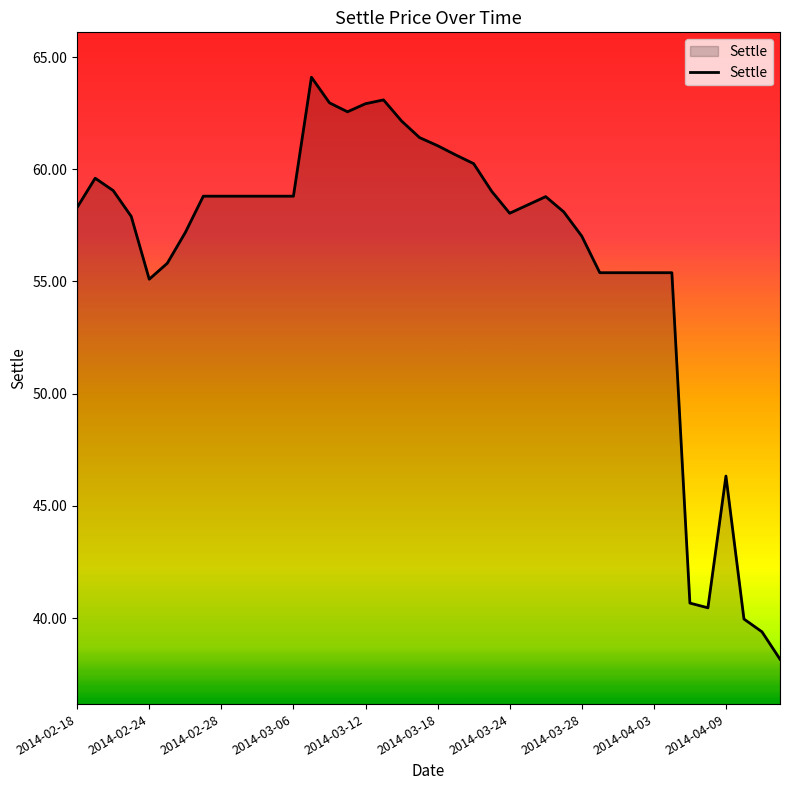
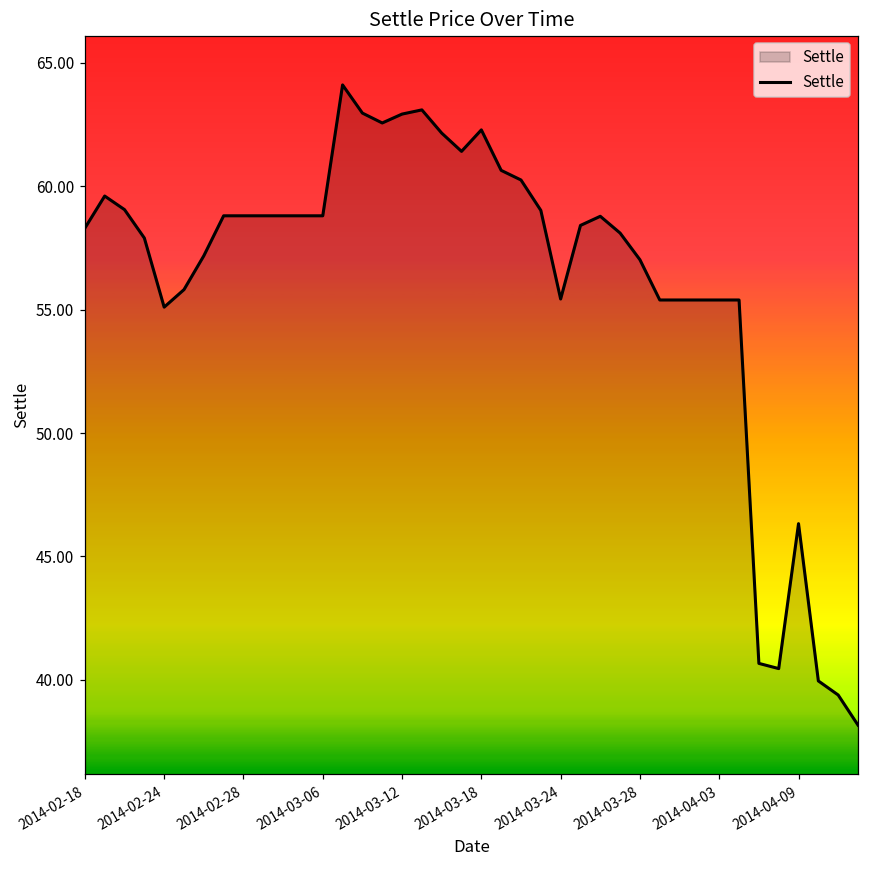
  {
    "2014-02-18": 58.3,
    "2014-02-24": 55.1,
    "2014-02-28": 58.8,
    "2014-03-06": 58.8,
    "2014-03-12": 62.9,
-   "2014-03-18": 61.1,
-   "2014-03-24": 58.0,
+   "2014-03-18": 62.3,
+   "2014-03-24": 55.4,
    "2014-03-28": 57.0,
    "2014-04-03": 55.4,
    "2014-04-09": 46.3
  }
